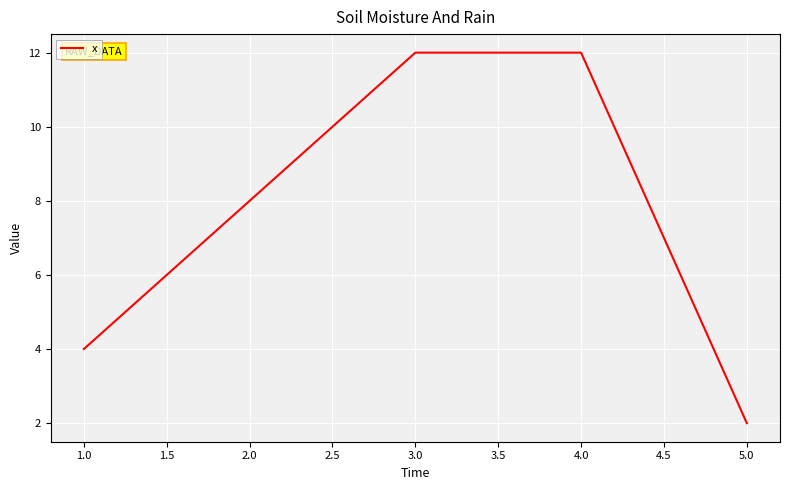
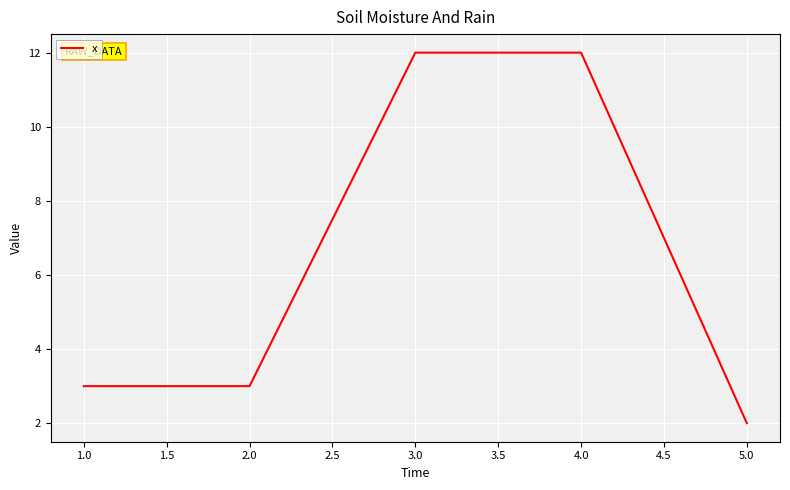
  {
-   "1.0": 4,
-   "2.0": 8,
+   "1.0": 3,
+   "2.0": 3,
    "3.0": 12,
    "4.0": 12,
    "5.0": 2
  }
